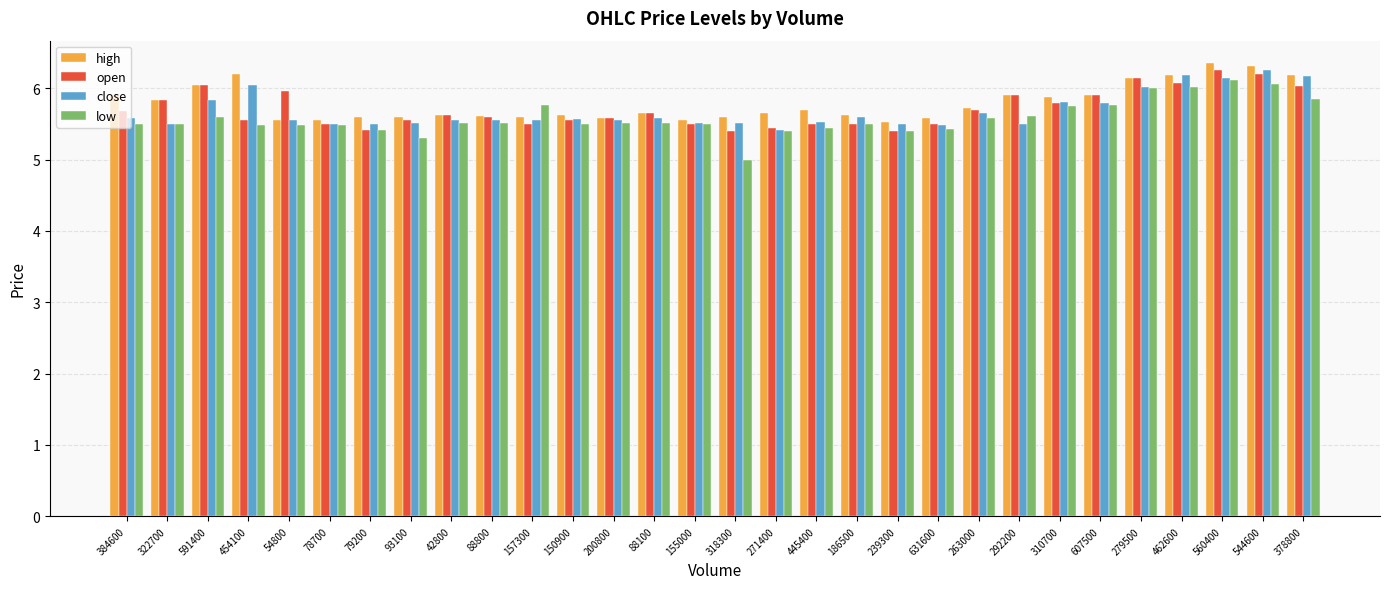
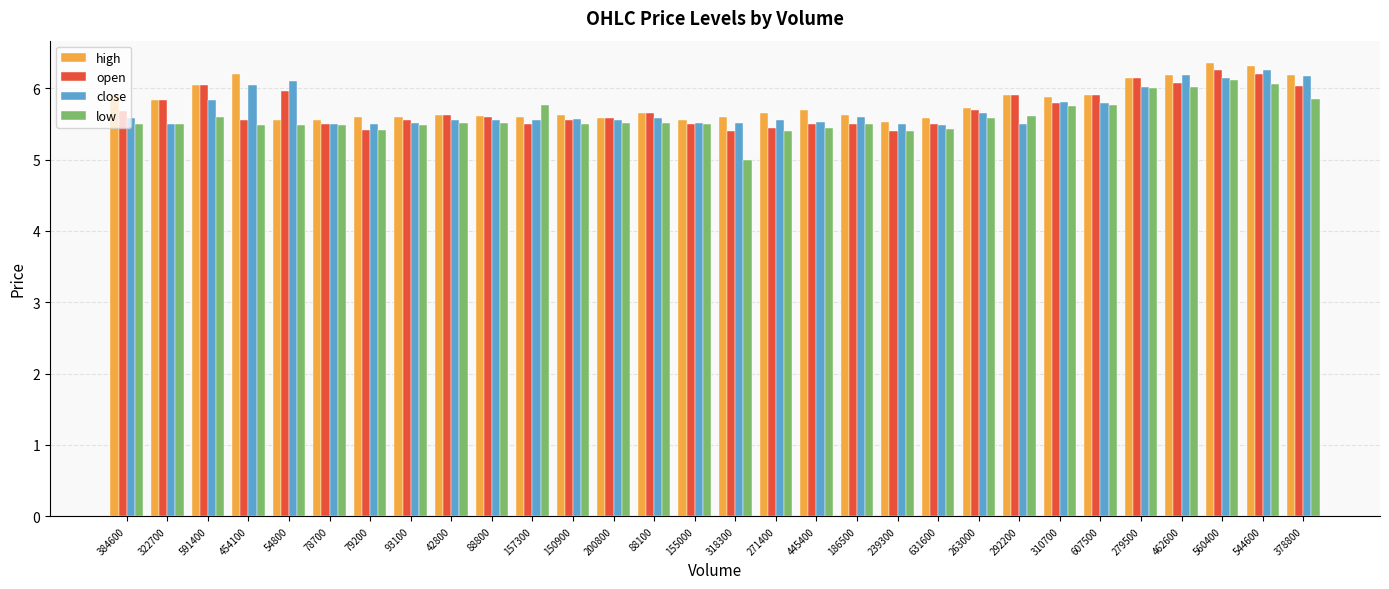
  {
    "high": {
      "322700": 5.8,
      "591400": 6.1,
      "454100": 6.2,
      "54800": 5.6,
      "78700": 5.6,
      "79200": 5.6,
      "93100": 5.6,
      "42800": 5.6,
      "88800": 5.6,
      "157300": 5.6,
      "150900": 5.6,
      "200800": 5.6,
      "88100": 5.7,
      "155000": 5.6,
      "318300": 5.6,
      "271400": 5.7,
      "445400": 5.7,
      "186500": 5.6,
      "239300": 5.5,
      "631600": 5.6,
      "263000": 5.7,
      "292200": 5.9,
      "310700": 5.9,
      "607500": 5.9,
      "279500": 6.2,
      "462600": 6.2,
      "560400": 6.4,
      "544600": 6.3,
      "378800": 6.2
    },
    "open": {
      "322700": 5.8,
      "591400": 6.1,
      "454100": 5.6,
      "54800": 6.0,
      "78700": 5.5,
      "79200": 5.4,
      "93100": 5.6,
      "42800": 5.6,
      "88800": 5.6,
      "157300": 5.5,
      "150900": 5.6,
      "200800": 5.6,
      "88100": 5.7,
      "155000": 5.5,
      "318300": 5.4,
      "271400": 5.5,
      "445400": 5.5,
      "186500": 5.5,
      "239300": 5.4,
      "631600": 5.5,
      "263000": 5.7,
      "292200": 5.9,
      "310700": 5.8,
      "607500": 5.9,
      "279500": 6.2,
      "462600": 6.1,
      "560400": 6.3,
      "544600": 6.2,
      "378800": 6.0
    },
    "close": {
      "322700": 5.5,
      "591400": 5.8,
      "454100": 6.1,
-     "54800": 5.6,
+     "54800": 6.1,
      "78700": 5.5,
      "79200": 5.5,
      "93100": 5.5,
      "42800": 5.6,
      "88800": 5.6,
      "157300": 5.6,
      "150900": 5.6,
      "200800": 5.6,
      "88100": 5.6,
      "155000": 5.5,
      "318300": 5.5,
-     "271400": 5.4,
+     "271400": 5.6,
      "445400": 5.5,
      "186500": 5.6,
      "239300": 5.5,
      "631600": 5.5,
      "263000": 5.7,
      "292200": 5.5,
      "310700": 5.8,
      "607500": 5.8,
      "279500": 6.0,
      "462600": 6.2,
      "560400": 6.2,
      "544600": 6.3,
      "378800": 6.2
    },
    "low": {
      "384600": 5.5,
      "322700": 5.5,
      "591400": 5.6,
      "454100": 5.5,
      "54800": 5.5,
      "78700": 5.5,
      "79200": 5.4,
-     "93100": 5.3,
+     "93100": 5.5,
      "42800": 5.5,
      "88800": 5.5,
      "157300": 5.8,
      "150900": 5.5,
      "200800": 5.5,
      "88100": 5.5,
      "155000": 5.5,
      "318300": 5.0,
      "271400": 5.4,
      "445400": 5.5,
      "186500": 5.5,
      "239300": 5.4,
      "631600": 5.4,
      "263000": 5.6,
      "292200": 5.6,
      "310700": 5.8,
      "607500": 5.8,
      "279500": 6.0,
      "462600": 6.0,
      "560400": 6.1,
      "544600": 6.1,
      "378800": 5.9
    }
  }
